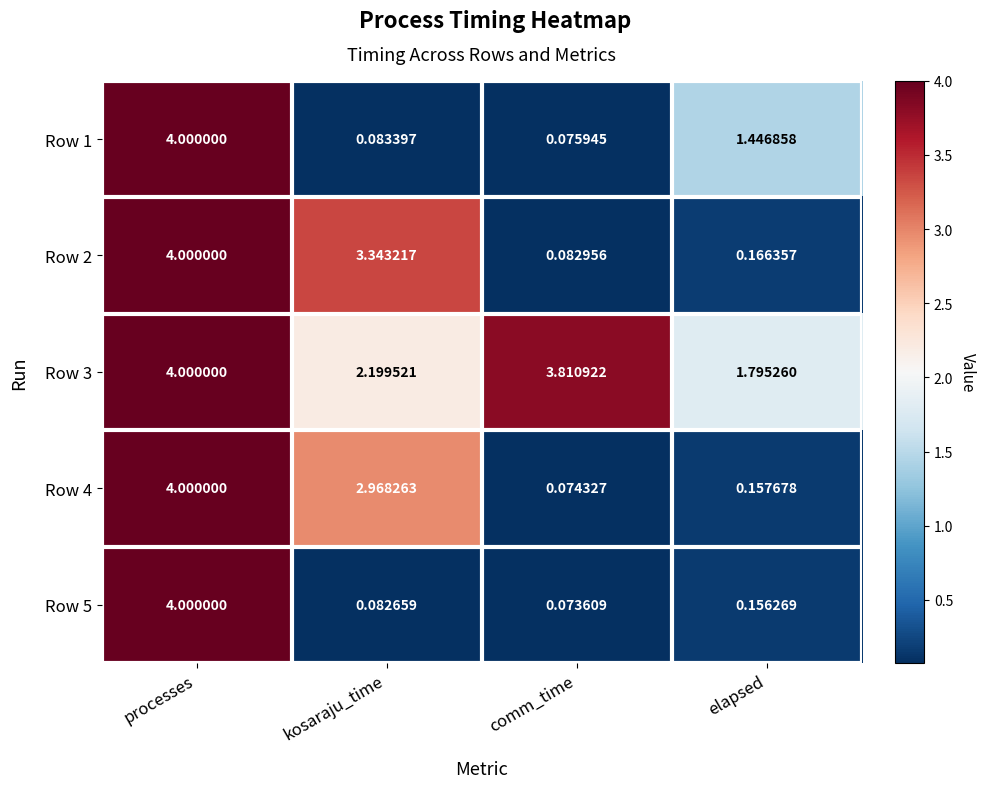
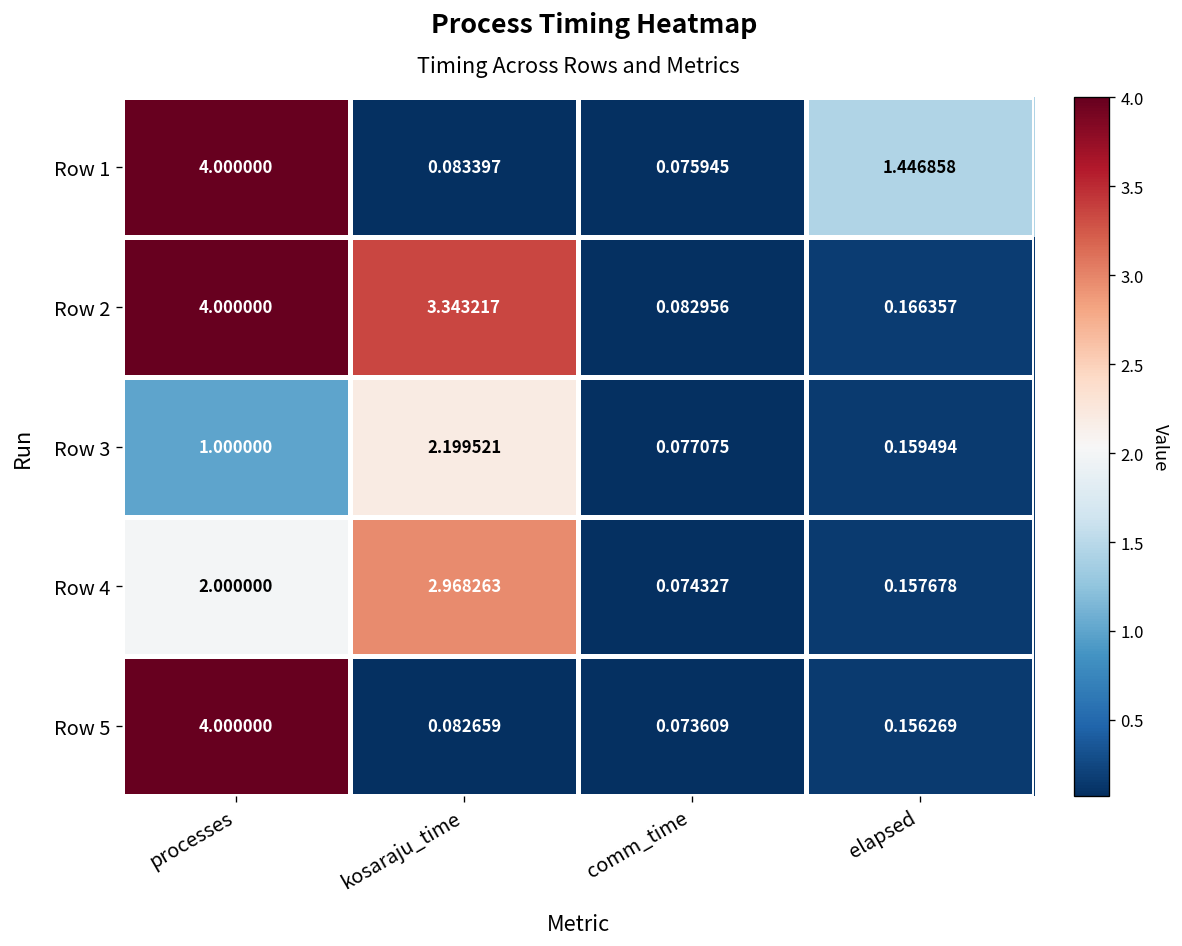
  {
    "Row 1": {
      "processes": 4.000000,
      "kosaraju_time": 0.083397,
      "comm_time": 0.075945,
      "elapsed": 1.446858
    },
    "Row 2": {
      "processes": 4.000000,
      "kosaraju_time": 3.343217,
      "comm_time": 0.082956,
      "elapsed": 0.166357
    },
    "Row 3": {
-     "processes": 4.000000,
+     "processes": 1.000000,
      "kosaraju_time": 2.199521,
-     "comm_time": 3.810922,
-     "elapsed": 1.795260
+     "comm_time": 0.077075,
+     "elapsed": 0.159494
    },
    "Row 4": {
-     "processes": 4.000000,
+     "processes": 2.000000,
      "kosaraju_time": 2.968263,
      "comm_time": 0.074327,
      "elapsed": 0.157678
    },
    "Row 5": {
      "processes": 4.000000,
      "kosaraju_time": 0.082659,
      "comm_time": 0.073609,
      "elapsed": 0.156269
    }
  }
